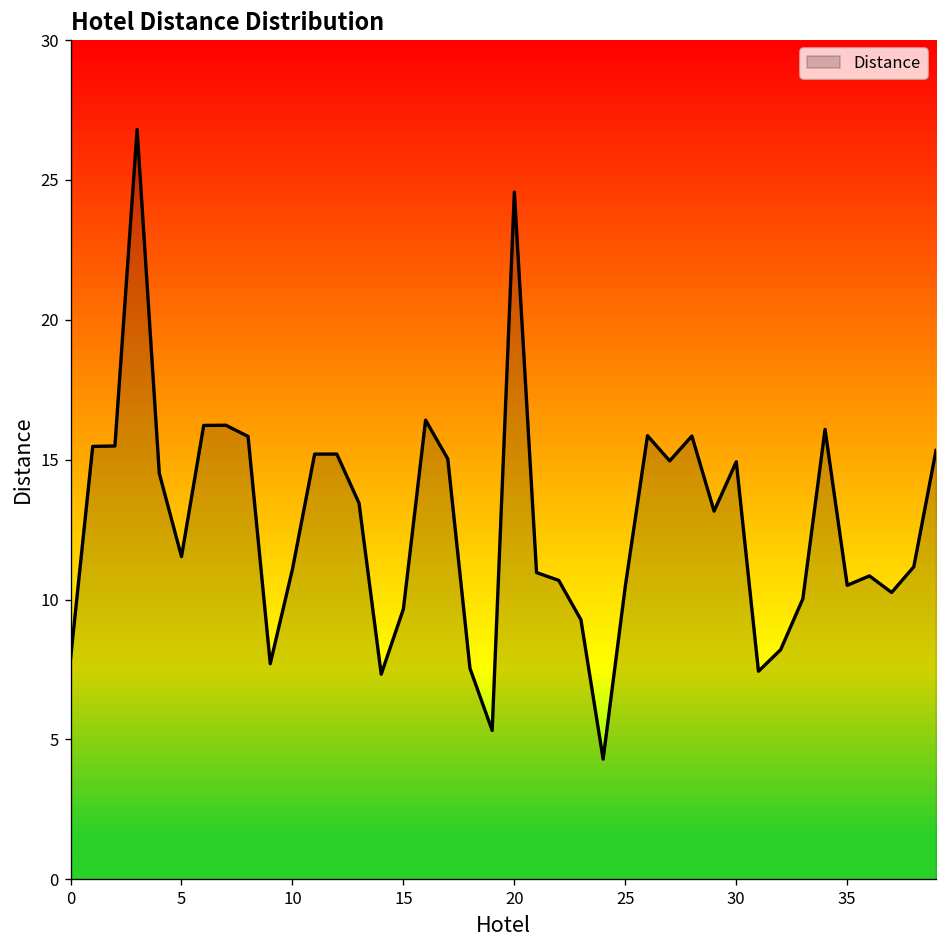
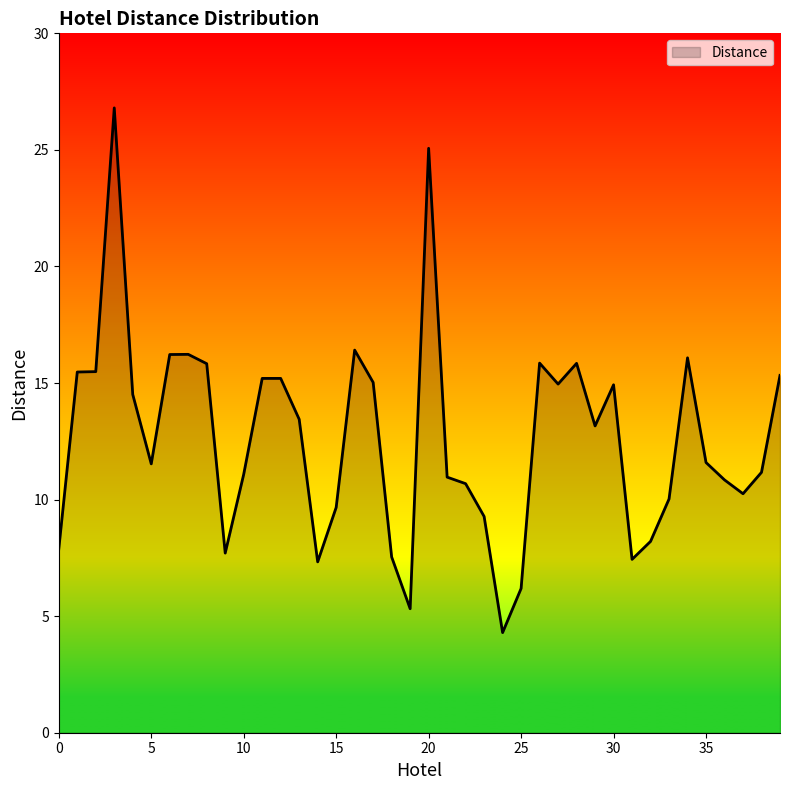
  {
    "0": 7.9,
    "5": 11.5,
    "10": 11.1,
    "15": 9.7,
-   "20": 24.6,
-   "25": 10.5,
+   "20": 25.1,
+   "25": 6.2,
    "30": 14.9,
-   "35": 10.5
+   "35": 11.6
  }
